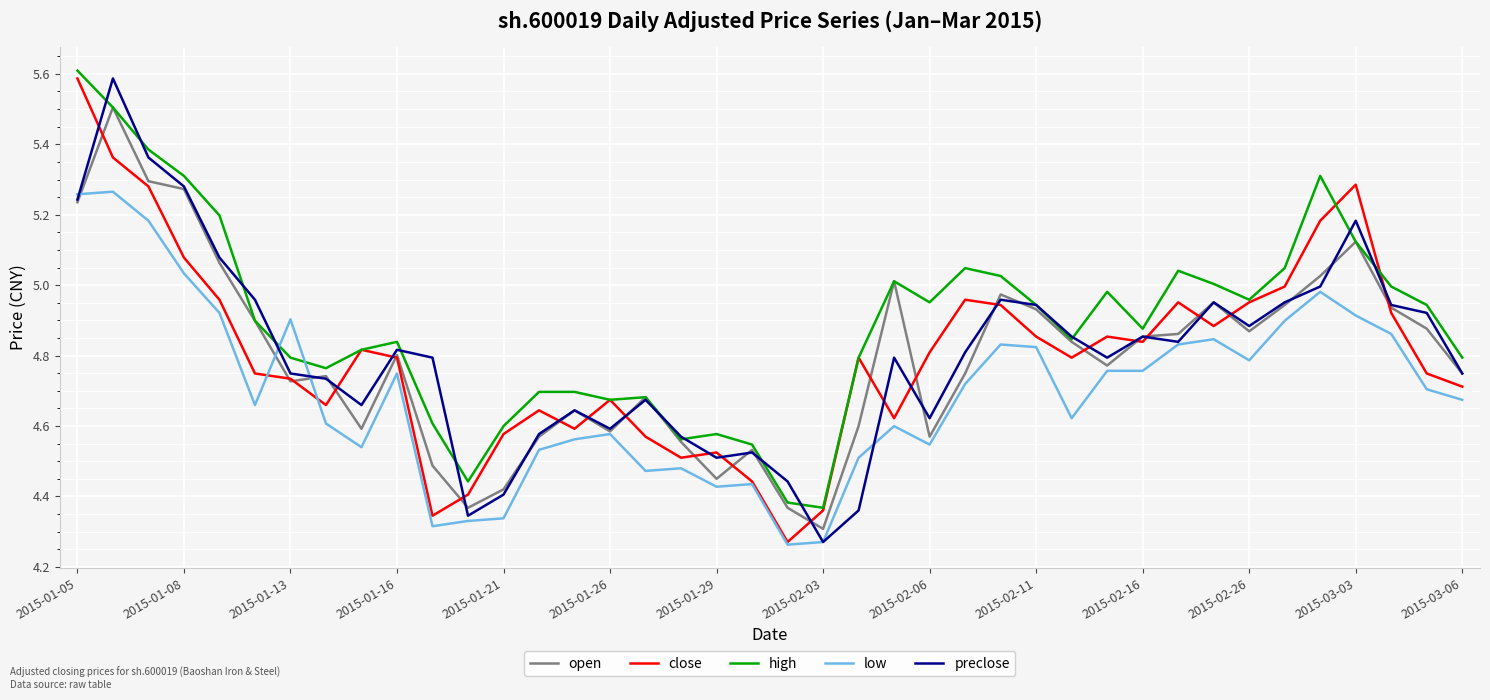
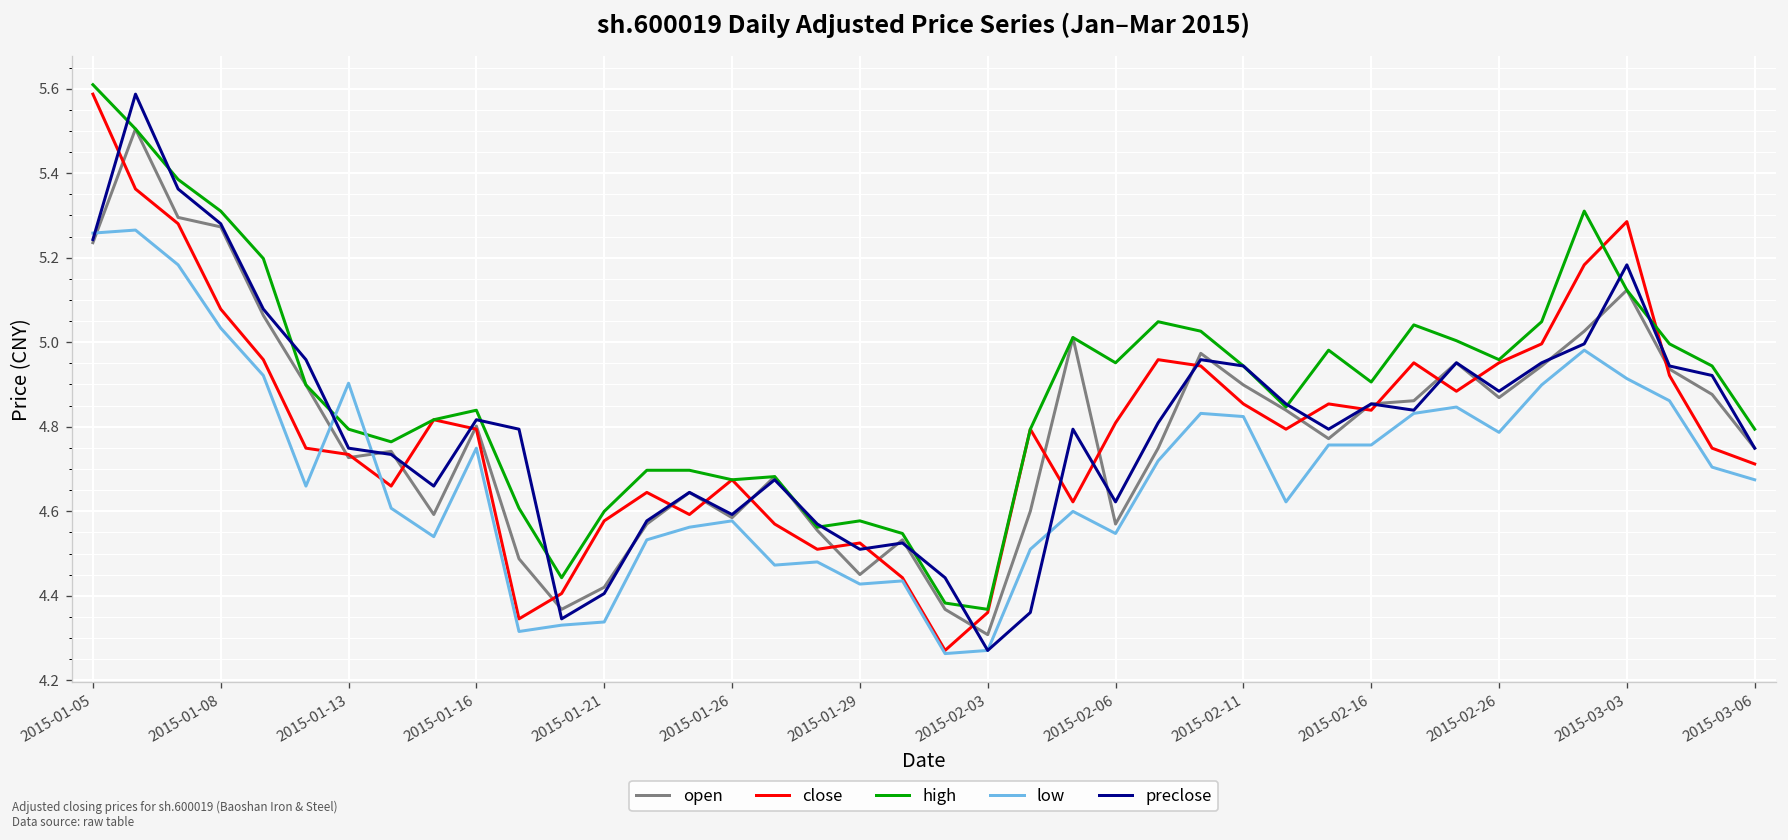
  {
    "open": {
      "2015-01-05": 5.24,
      "2015-01-08": 5.27,
      "2015-01-13": 4.73,
      "2015-01-16": 4.80,
      "2015-01-21": 4.42,
      "2015-01-26": 4.58,
      "2015-01-29": 4.45,
      "2015-02-03": 4.31,
      "2015-02-06": 4.57,
-     "2015-02-11": 4.93,
+     "2015-02-11": 4.90,
      "2015-02-26": 4.87
    },
    "close": {
      "2015-01-05": 5.59,
      "2015-01-08": 5.08,
      "2015-01-13": 4.73,
      "2015-01-16": 4.79,
      "2015-01-21": 4.58,
      "2015-01-29": 4.52,
      "2015-02-03": 4.36,
      "2015-02-06": 4.81,
      "2015-02-11": 4.85,
      "2015-02-16": 4.84,
      "2015-02-26": 4.95,
      "2015-03-03": 5.29,
      "2015-03-06": 4.71
    },
    "high": {
      "2015-01-05": 5.61,
      "2015-01-08": 5.31,
      "2015-01-13": 4.79,
      "2015-01-16": 4.84,
      "2015-01-21": 4.60,
      "2015-01-29": 4.58,
      "2015-02-03": 4.37,
      "2015-02-06": 4.95,
-     "2015-02-16": 4.88,
+     "2015-02-16": 4.91,
      "2015-02-26": 4.96,
      "2015-03-06": 4.79
    },
    "low": {
      "2015-01-05": 5.26,
      "2015-01-08": 5.03,
      "2015-01-13": 4.90,
      "2015-01-16": 4.75,
      "2015-01-21": 4.34,
      "2015-01-26": 4.58,
      "2015-01-29": 4.43,
      "2015-02-06": 4.55,
      "2015-02-11": 4.82,
      "2015-02-16": 4.76,
      "2015-02-26": 4.79,
      "2015-03-03": 4.91,
      "2015-03-06": 4.67
    },
    "preclose": {
      "2015-01-05": 5.24,
      "2015-01-08": 5.28,
      "2015-01-13": 4.75,
      "2015-01-16": 4.82,
      "2015-01-21": 4.41,
      "2015-01-26": 4.59,
      "2015-01-29": 4.51,
      "2015-02-06": 4.62,
      "2015-02-26": 4.88,
      "2015-03-03": 5.18
    }
  }
